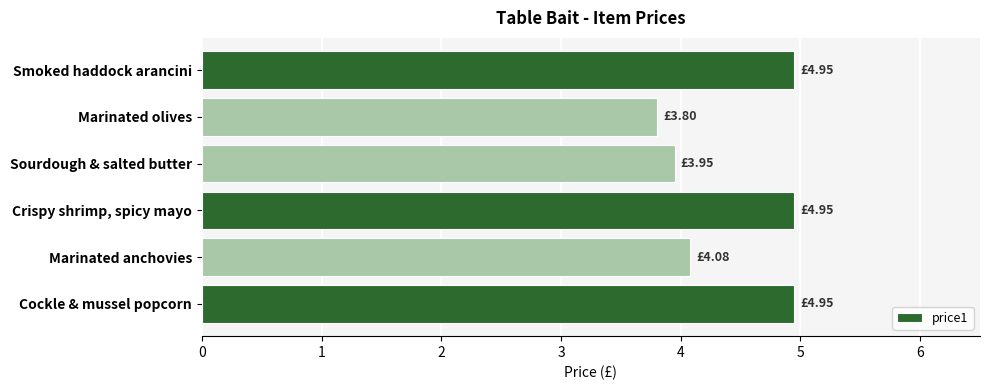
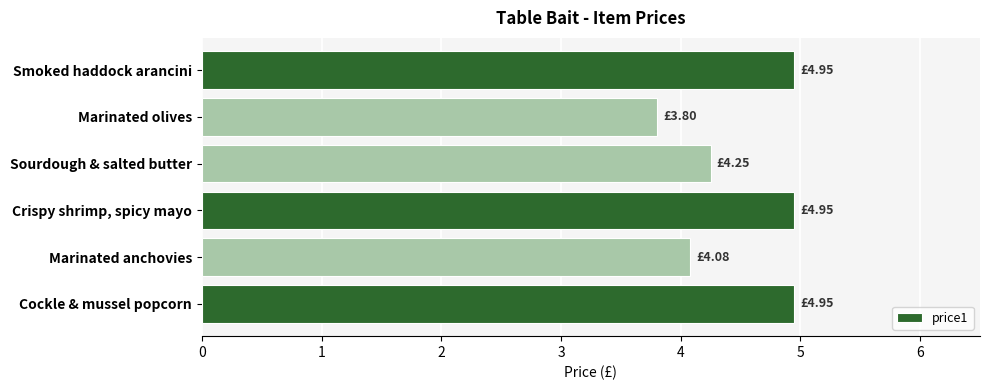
  {
    "Smoked haddock arancini": "£4.95",
    "Marinated olives": "£3.80",
-   "Sourdough & salted butter": "£3.95",
+   "Sourdough & salted butter": "£4.25",
    "Crispy shrimp, spicy mayo": "£4.95",
    "Marinated anchovies": "£4.08",
    "Cockle & mussel popcorn": "£4.95"
  }
